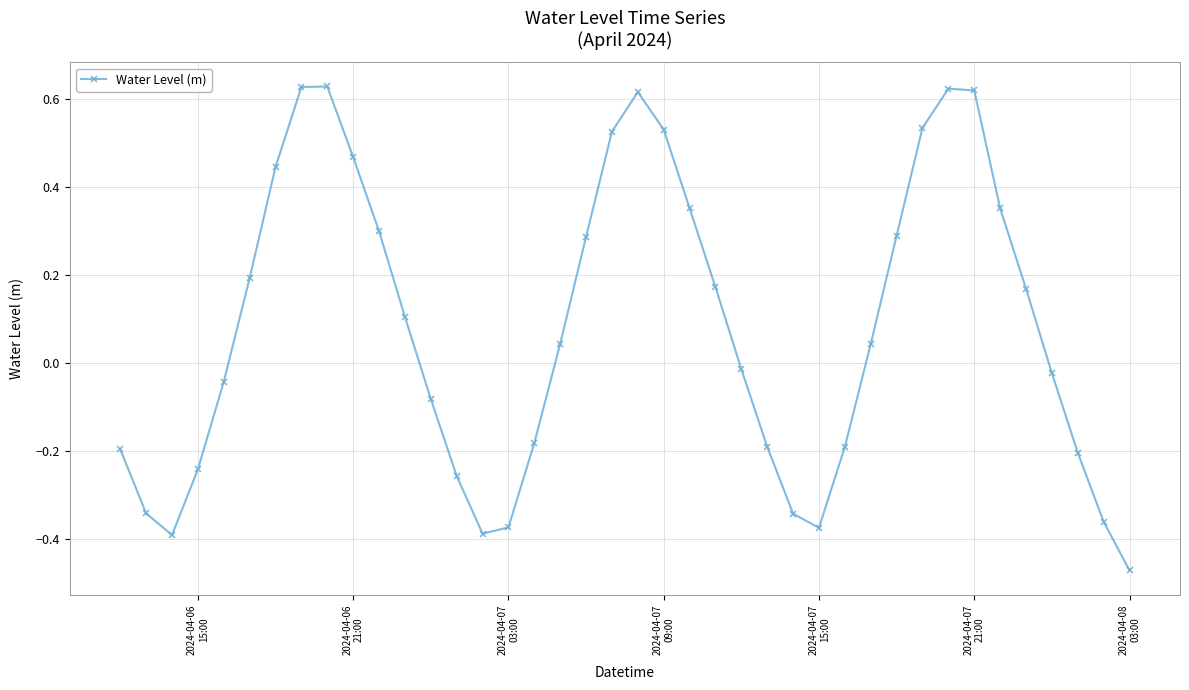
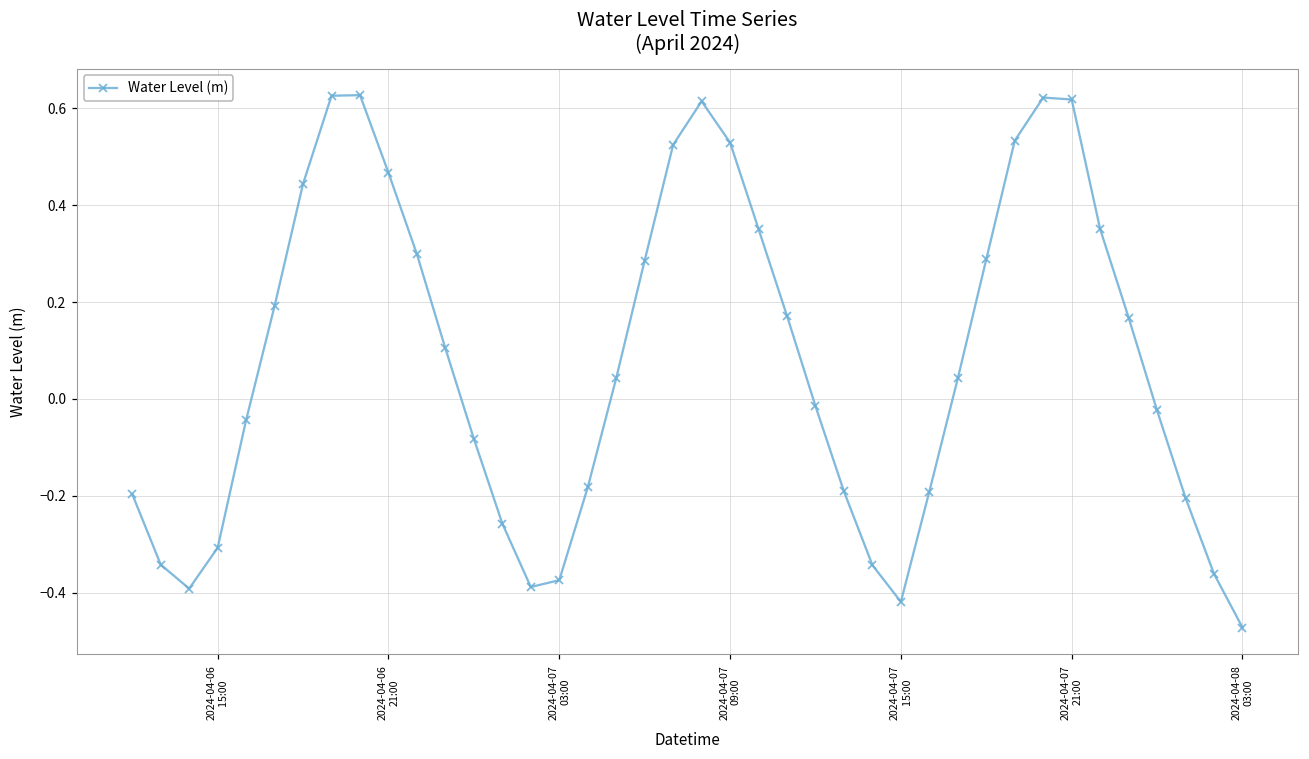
  {
-   "2024-04-06 15:00": -0.24,
+   "2024-04-06 15:00": -0.31,
    "2024-04-06 21:00": 0.47,
    "2024-04-07 03:00": -0.37,
    "2024-04-07 09:00": 0.53,
-   "2024-04-07 15:00": -0.38,
+   "2024-04-07 15:00": -0.42,
    "2024-04-07 21:00": 0.62,
    "2024-04-08 03:00": -0.47
  }
